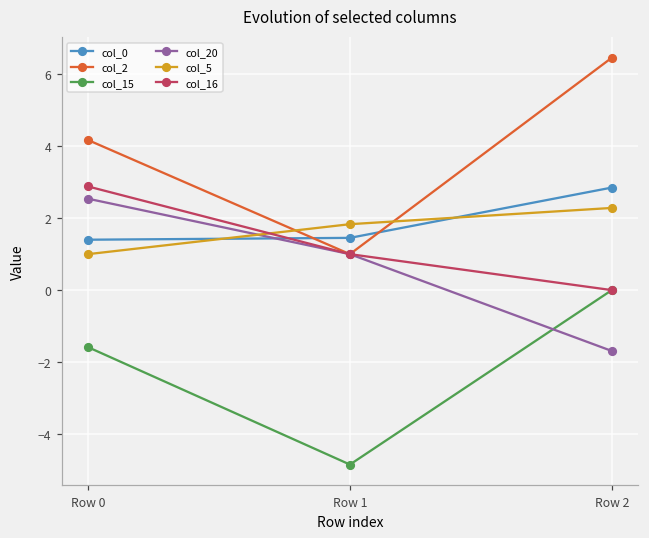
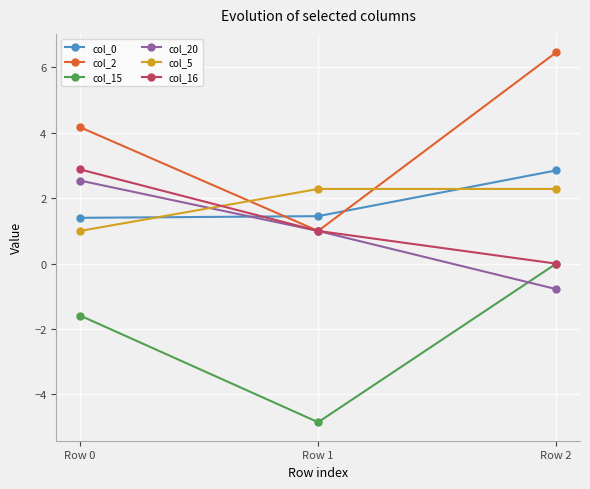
  {
    "col_0": {
      "Row 0": 1.4,
      "Row 1": 1.5,
      "Row 2": 2.9
    },
    "col_2": {
      "Row 0": 4.2,
      "Row 2": 6.5
    },
    "col_15": {
      "Row 0": -1.6,
      "Row 1": -4.9
    },
    "col_20": {
      "Row 0": 2.5,
-     "Row 2": -1.7
+     "Row 2": -0.8
    },
    "col_5": {
      "Row 0": 1.0,
-     "Row 1": 1.8,
+     "Row 1": 2.3,
      "Row 2": 2.3
    },
    "col_16": {
      "Row 0": 2.9
    }
  }
